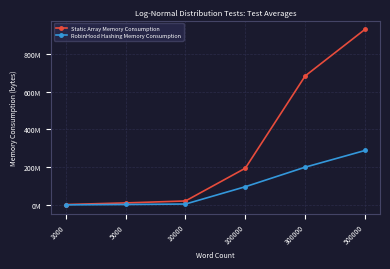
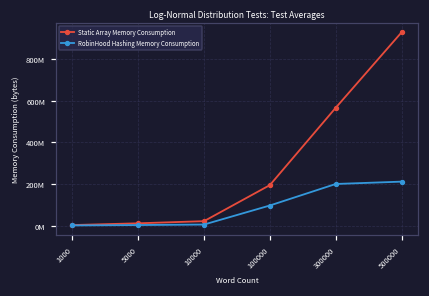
  {
    "Static Array Memory Consumption": {
      "10000": 20000000,
      "100000": 190000000,
-     "300000": 680000000,
+     "300000": 570000000,
      "500000": 930000000
    },
    "RobinHood Hashing Memory Consumption": {
      "10000": 0,
      "100000": 100000000,
      "300000": 200000000,
-     "500000": 290000000
+     "500000": 210000000
    }
  }
